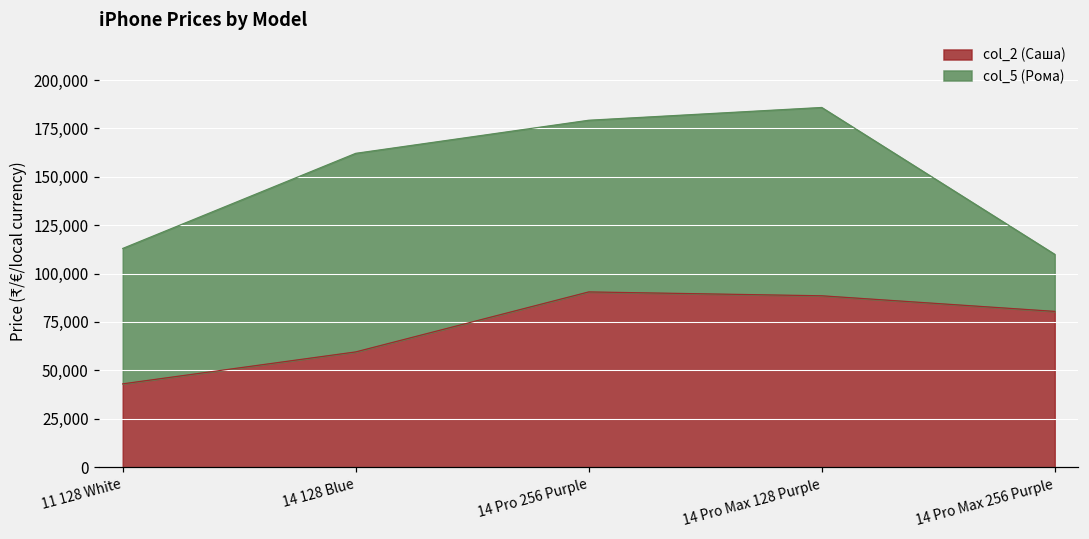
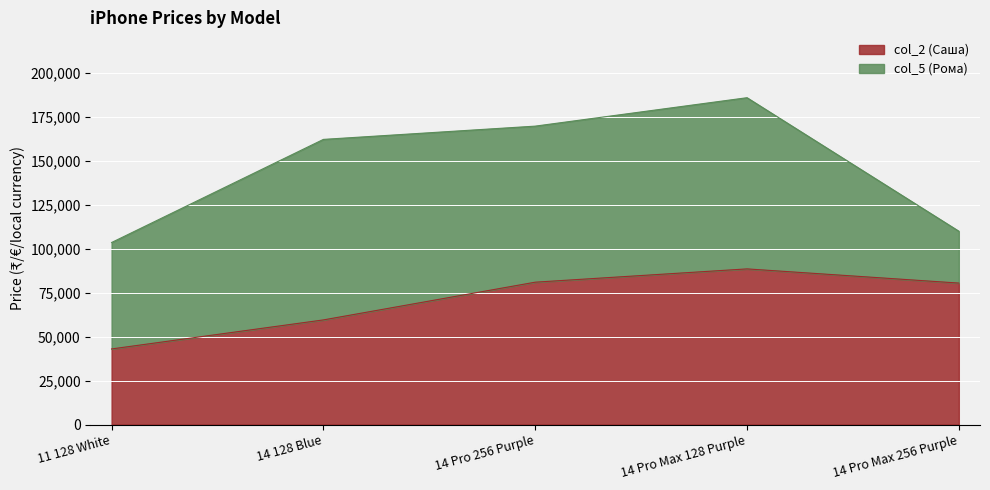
  {
    "col_2 (Саша)": {
      "11 128 White": "43,000",
      "14 128 Blue": "60,000",
-     "14 Pro 256 Purple": "91,000",
+     "14 Pro 256 Purple": "81,000",
      "14 Pro Max 128 Purple": "89,000",
      "14 Pro Max 256 Purple": "80,000"
    },
    "col_5 (Рома)": {
-     "11 128 White": "70,000",
+     "11 128 White": "61,000",
      "14 128 Blue": "103,000",
      "14 Pro 256 Purple": "89,000",
      "14 Pro Max 128 Purple": "97,000",
      "14 Pro Max 256 Purple": "29,000"
    }
  }
